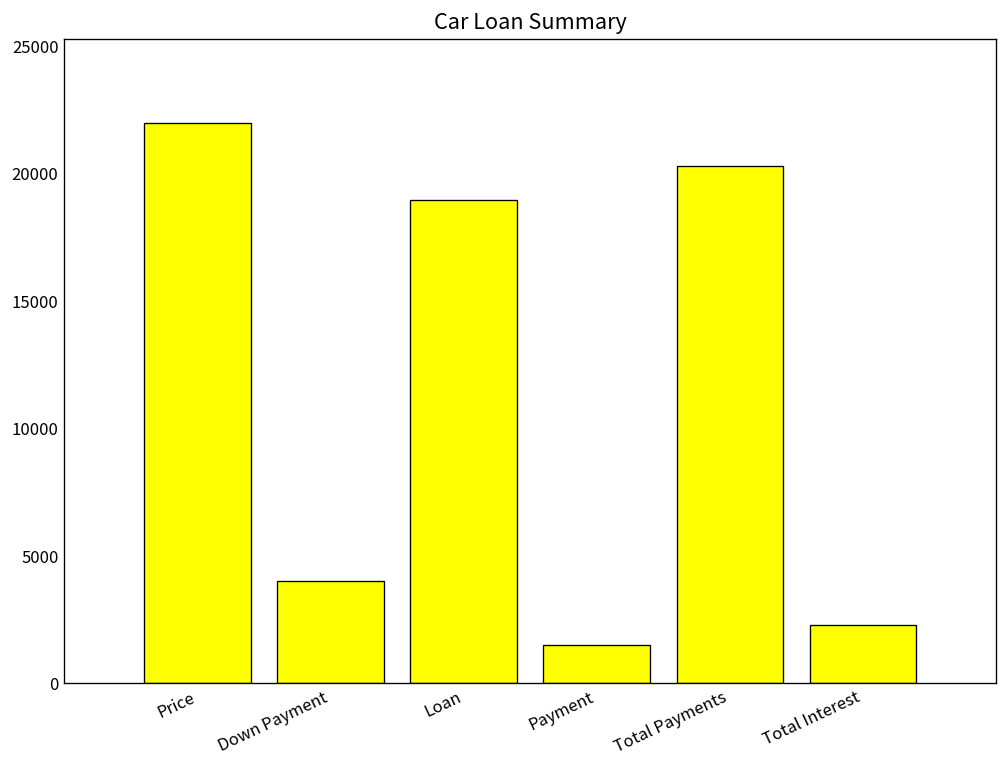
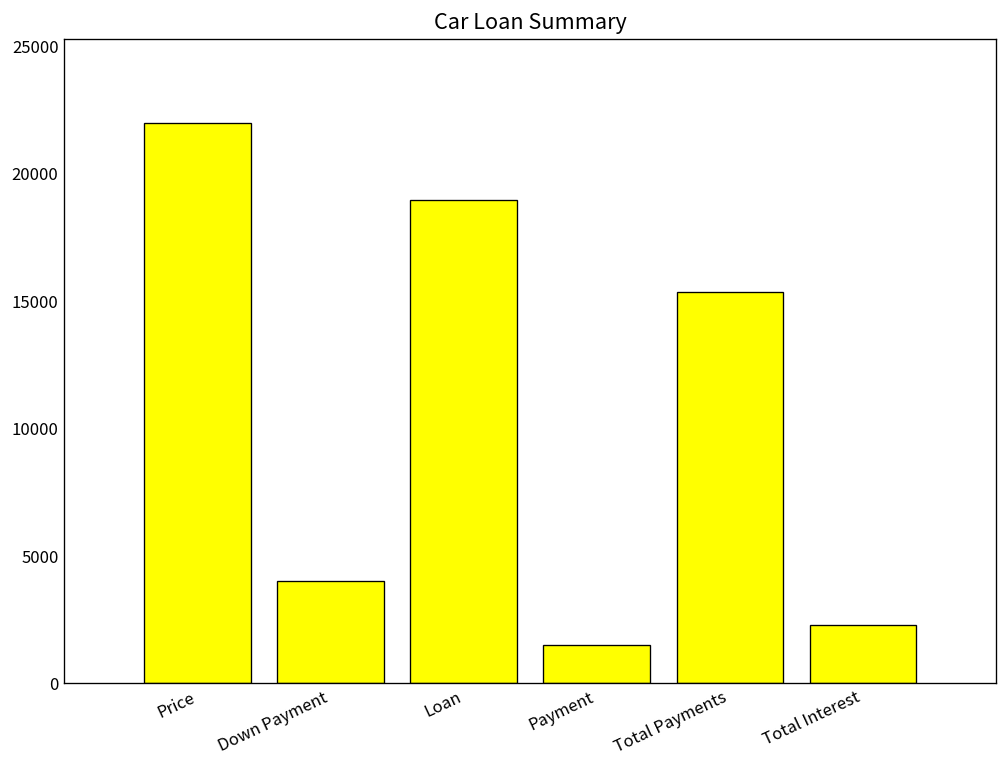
  {
    "Price": 22000,
    "Down Payment": 4000,
    "Loan": 19000,
    "Payment": 1500,
-   "Total Payments": 20300,
+   "Total Payments": 15400,
    "Total Interest": 2300
  }
